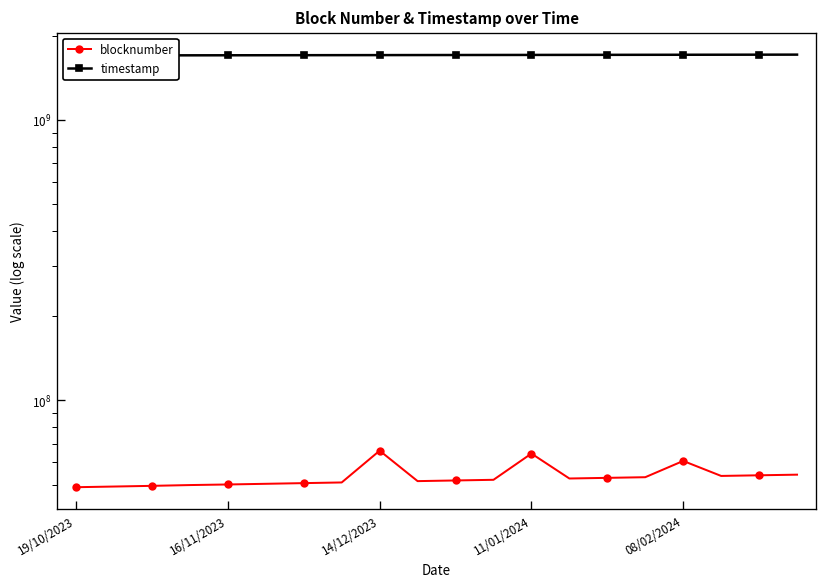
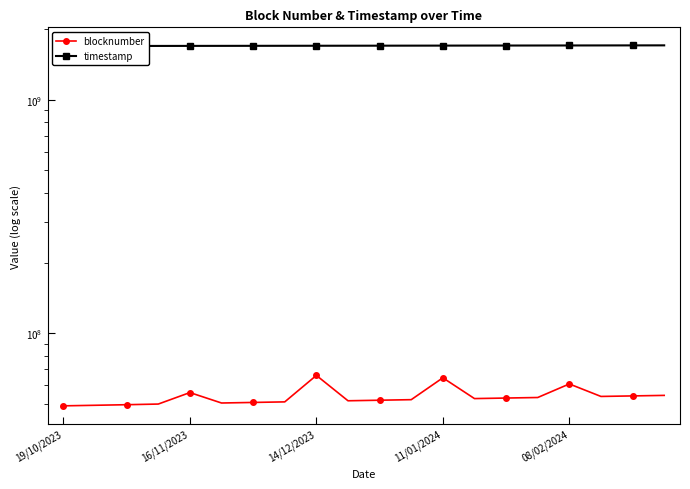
  {
    "blocknumber": {
      "19/10/2023": 49000000,
-     "16/11/2023": 50000000,
+     "16/11/2023": 56000000,
      "14/12/2023": 66000000,
      "11/01/2024": 64000000,
      "08/02/2024": 61000000
    },
    "timestamp": {
      "16/11/2023": 1700000000,
      "14/12/2023": 1700000000,
      "11/01/2024": 1700000000,
      "08/02/2024": 1700000000
    }
  }
